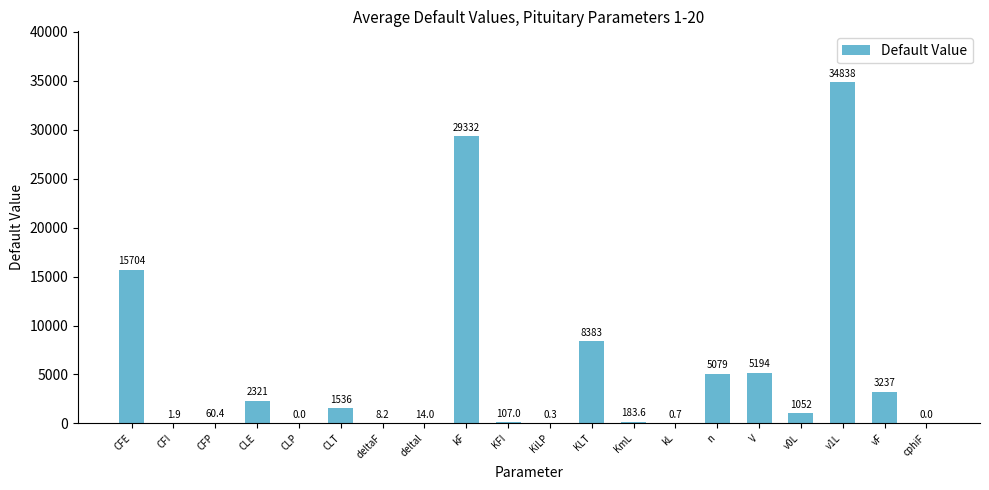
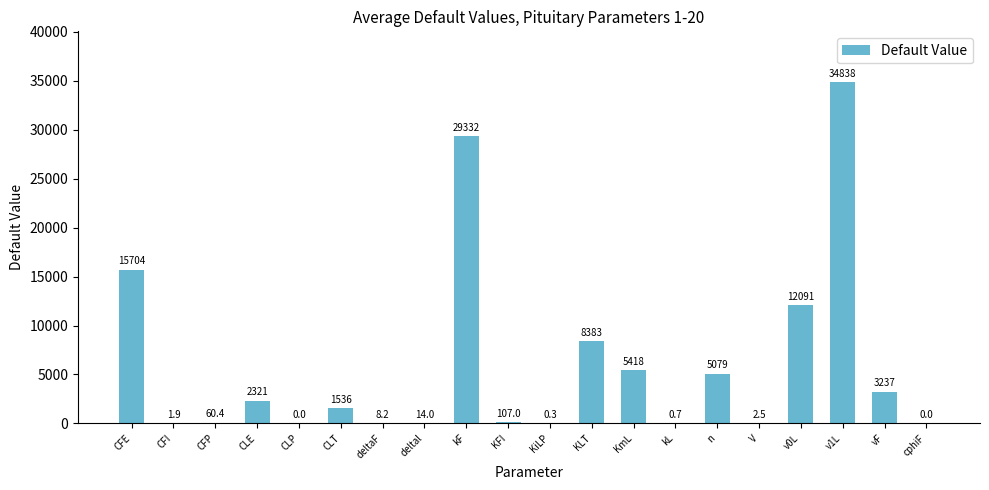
  {
    "CFE": 15704,
    "CFI": 1.9,
    "CFP": 60.4,
    "CLE": 2321,
    "CLP": 0.0,
    "CLT": 1536,
    "deltaF": 8.2,
    "deltal": 14.0,
    "kF": 29332,
    "KFI": 107.0,
    "KiLP": 0.3,
    "KLT": 8383,
-   "KmL": 183.6,
+   "KmL": 5418,
    "kL": 0.7,
    "n": 5079,
-   "V": 5194,
-   "v0L": 1052,
+   "V": 2.5,
+   "v0L": 12091,
    "v1L": 34838,
    "vF": 3237,
    "cphiF": 0.0
  }
